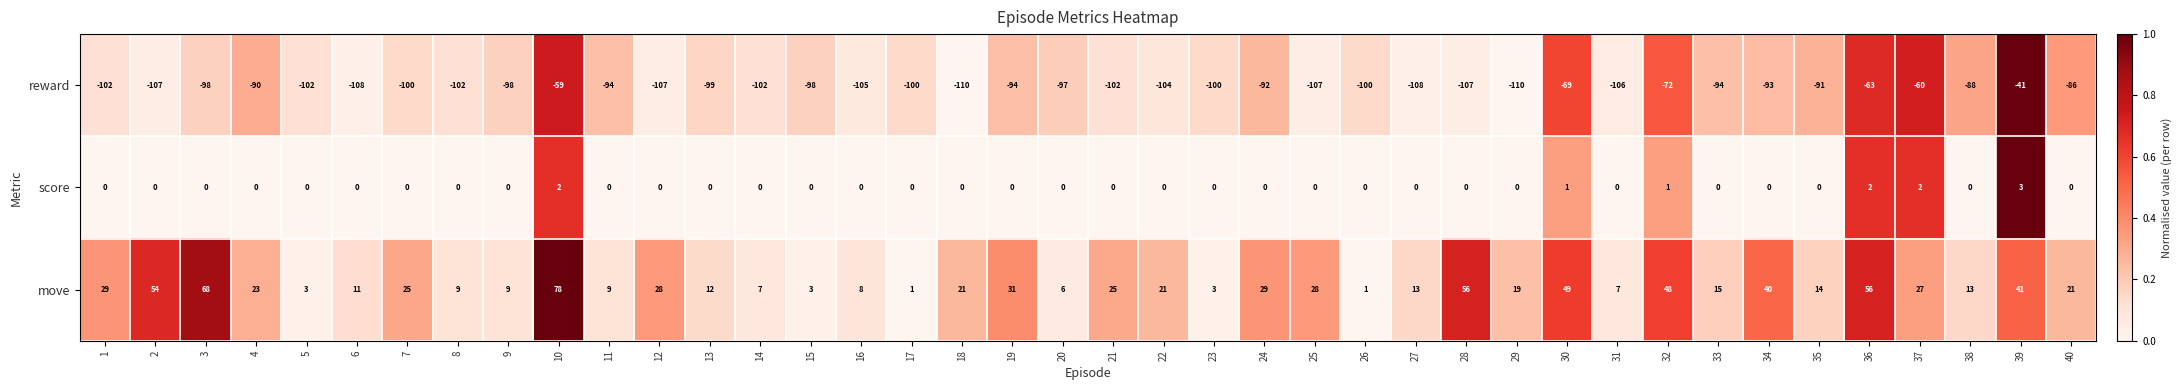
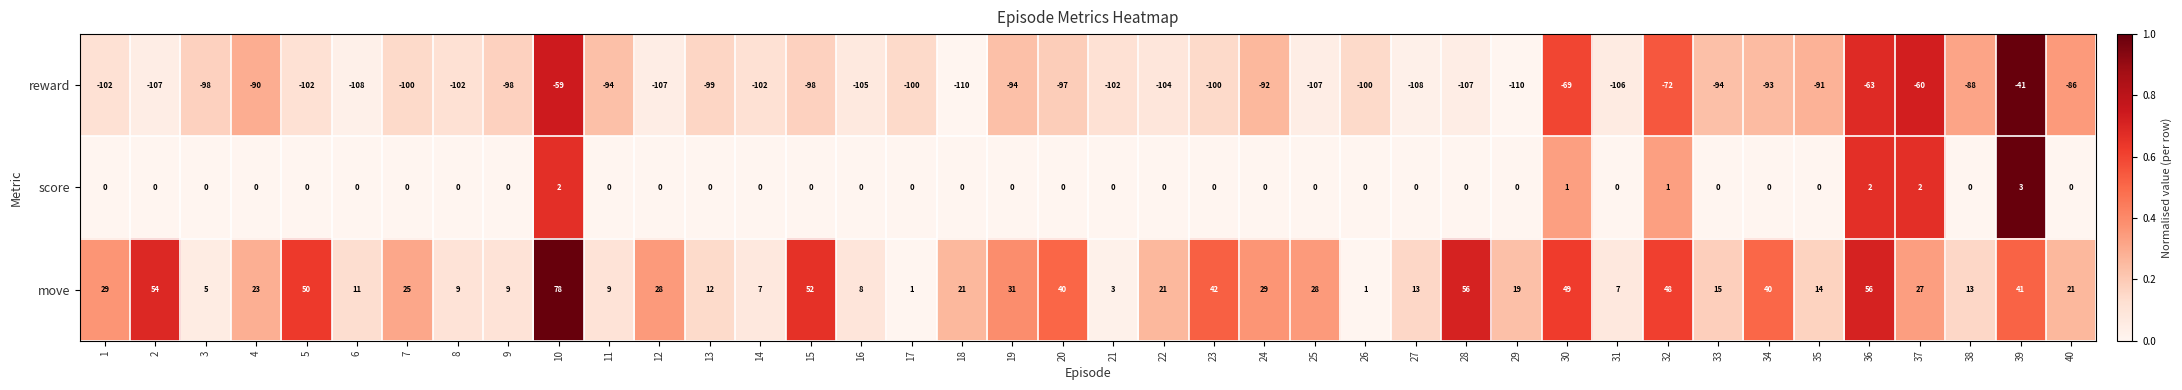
  {
    "reward": {
      "1": -102,
      "2": -107,
      "3": -98,
      "4": -90,
      "5": -102,
      "6": -108,
      "7": -100,
      "8": -102,
      "9": -98,
      "10": -59,
      "11": -94,
      "12": -107,
      "13": -99,
      "14": -102,
      "15": -98,
      "16": -105,
      "17": -100,
      "18": -110,
      "19": -94,
      "20": -97,
      "21": -102,
      "22": -104,
      "23": -100,
      "24": -92,
      "25": -107,
      "26": -100,
      "27": -108,
      "28": -107,
      "29": -110,
      "30": -69,
      "31": -106,
      "32": -72,
      "33": -94,
      "34": -93,
      "35": -91,
      "36": -63,
      "37": -60,
      "38": -88,
      "39": -41,
      "40": -86
    },
    "score": {
      "1": 0,
      "2": 0,
      "3": 0,
      "4": 0,
      "5": 0,
      "6": 0,
      "7": 0,
      "8": 0,
      "9": 0,
      "10": 2,
      "11": 0,
      "12": 0,
      "13": 0,
      "14": 0,
      "15": 0,
      "16": 0,
      "17": 0,
      "18": 0,
      "19": 0,
      "20": 0,
      "21": 0,
      "22": 0,
      "23": 0,
      "24": 0,
      "25": 0,
      "26": 0,
      "27": 0,
      "28": 0,
      "29": 0,
      "30": 1,
      "31": 0,
      "32": 1,
      "33": 0,
      "34": 0,
      "35": 0,
      "36": 2,
      "37": 2,
      "38": 0,
      "39": 3,
      "40": 0
    },
    "move": {
      "1": 29,
      "2": 54,
-     "3": 68,
+     "3": 5,
      "4": 23,
-     "5": 3,
+     "5": 50,
      "6": 11,
      "7": 25,
      "8": 9,
      "9": 9,
      "10": 78,
      "11": 9,
      "12": 28,
      "13": 12,
      "14": 7,
-     "15": 3,
+     "15": 52,
      "16": 8,
      "17": 1,
      "18": 21,
      "19": 31,
-     "20": 6,
-     "21": 25,
+     "20": 40,
+     "21": 3,
      "22": 21,
-     "23": 3,
+     "23": 42,
      "24": 29,
      "25": 28,
      "26": 1,
      "27": 13,
      "28": 56,
      "29": 19,
      "30": 49,
      "31": 7,
      "32": 48,
      "33": 15,
      "34": 40,
      "35": 14,
      "36": 56,
      "37": 27,
      "38": 13,
      "39": 41,
      "40": 21
    }
  }
